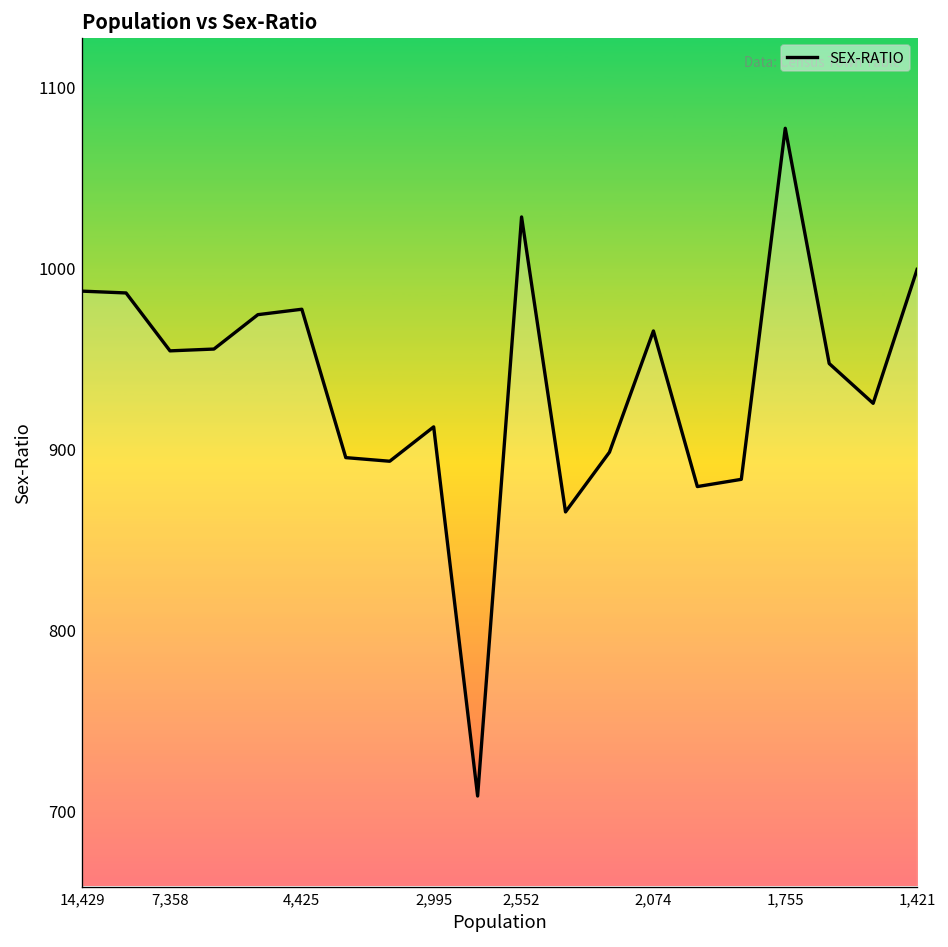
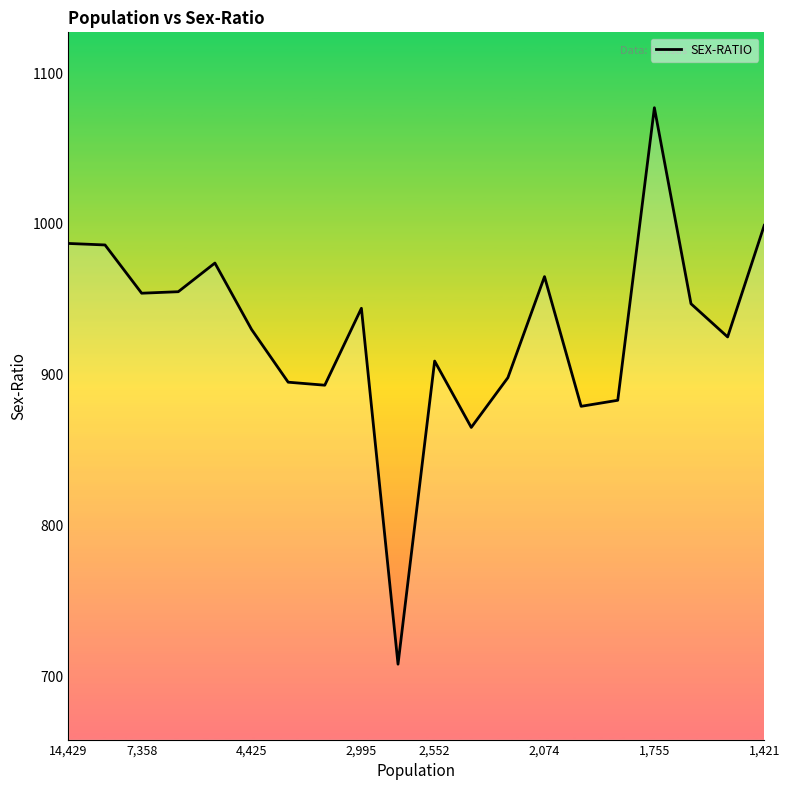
  {
    "14,429": 987,
    "7,358": 954,
-   "4,425": 977,
-   "2,995": 912,
-   "2,552": 1028,
+   "4,425": 930,
+   "2,995": 944,
+   "2,552": 909,
    "2,074": 965,
    "1,755": 1077,
    "1,421": 999
  }
